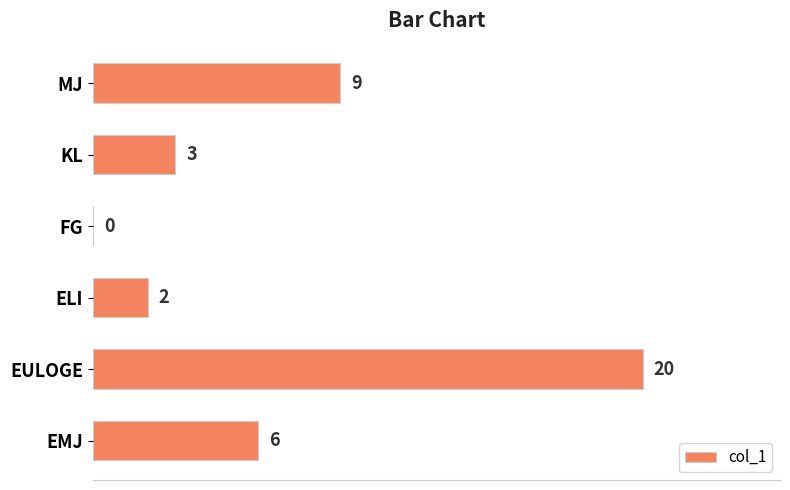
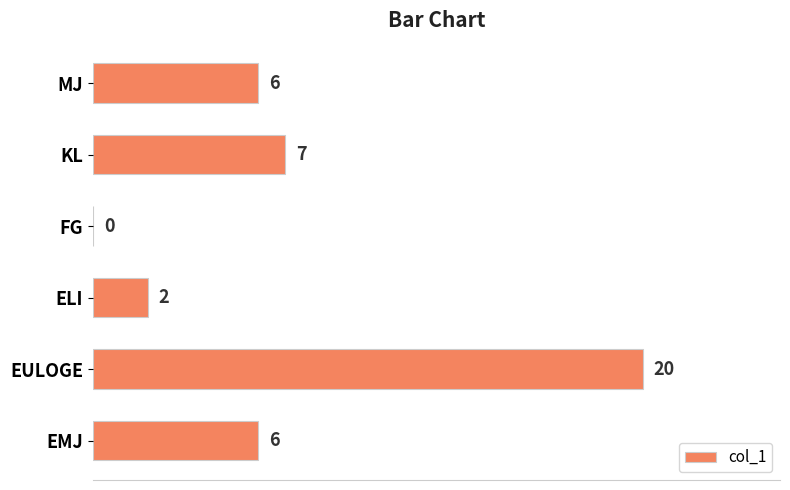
  {
-   "MJ": 9,
-   "KL": 3,
+   "MJ": 6,
+   "KL": 7,
    "FG": 0,
    "ELI": 2,
    "EULOGE": 20,
    "EMJ": 6
  }
